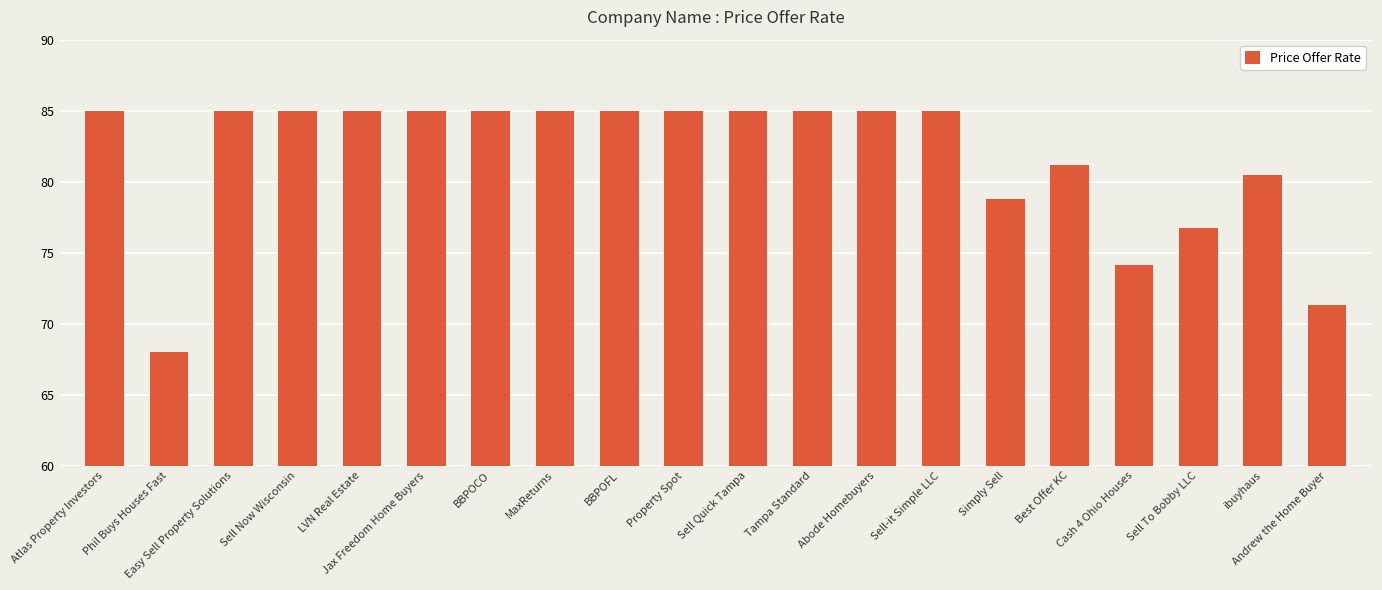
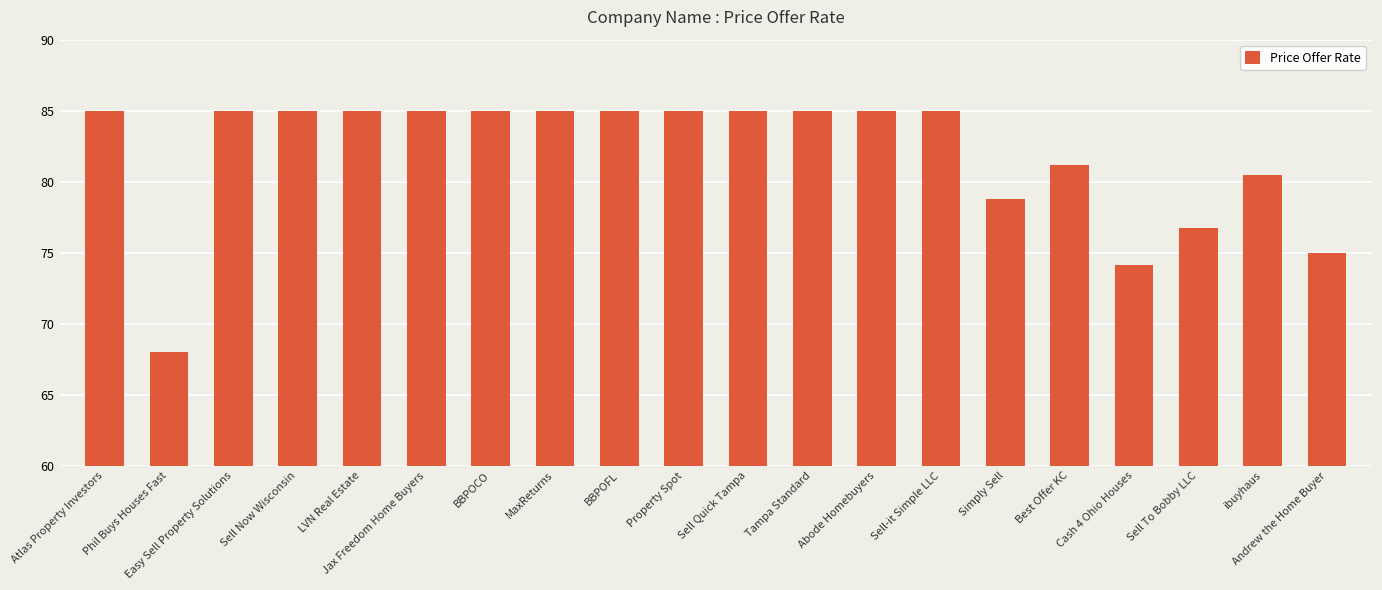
  {
    "Atlas Property Investors": 85.0,
    "Phil Buys Houses Fast": 68.0,
    "Easy Sell Property Solutions": 85.0,
    "Sell Now Wisconsin": 85.0,
    "LVN Real Estate": 85.0,
    "Jax Freedom Home Buyers": 85.0,
    "BBPOCO": 85.0,
    "MaxReturns": 85.0,
    "BBPOFL": 85.0,
    "Property Spot": 85.0,
    "Sell Quick Tampa": 85.0,
    "Tampa Standard": 85.0,
    "Abode Homebuyers": 85.0,
    "Sell-it Simple LLC": 85.0,
    "Simply Sell": 78.8,
    "Best Offer KC": 81.2,
    "Cash 4 Ohio Houses": 74.1,
    "Sell To Bobby LLC": 76.7,
    "ibuyhaus": 80.5,
-   "Andrew the Home Buyer": 71.3
+   "Andrew the Home Buyer": 75.0
  }
